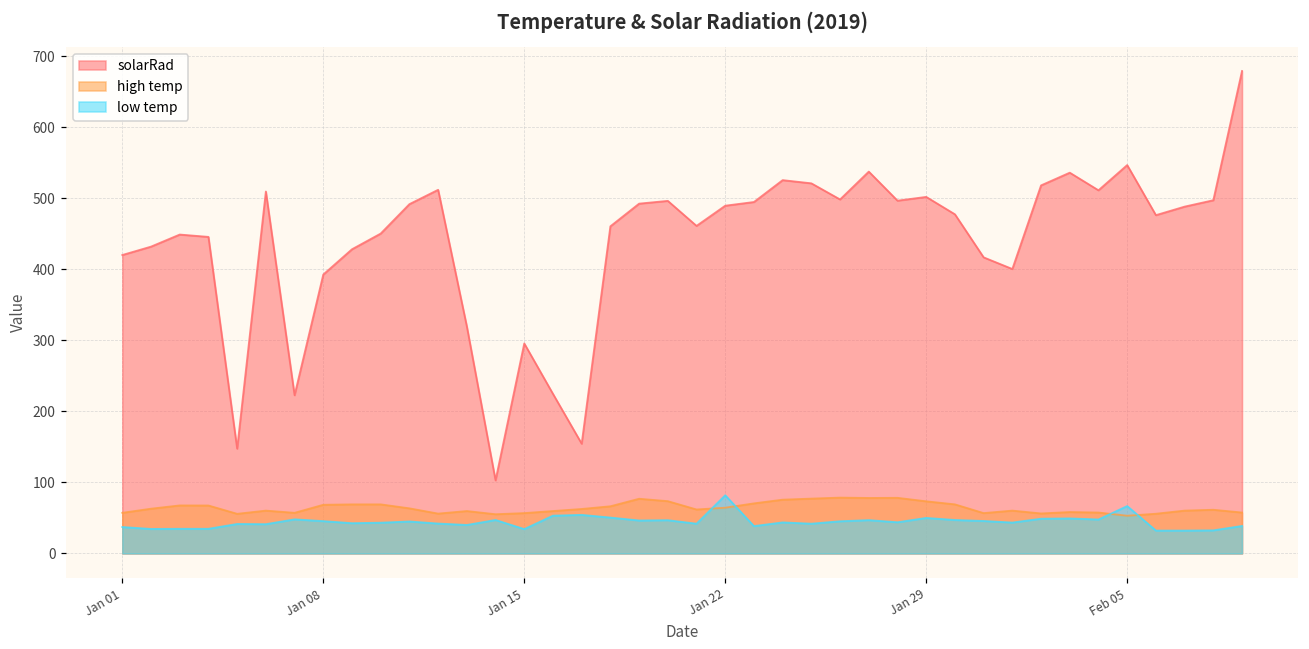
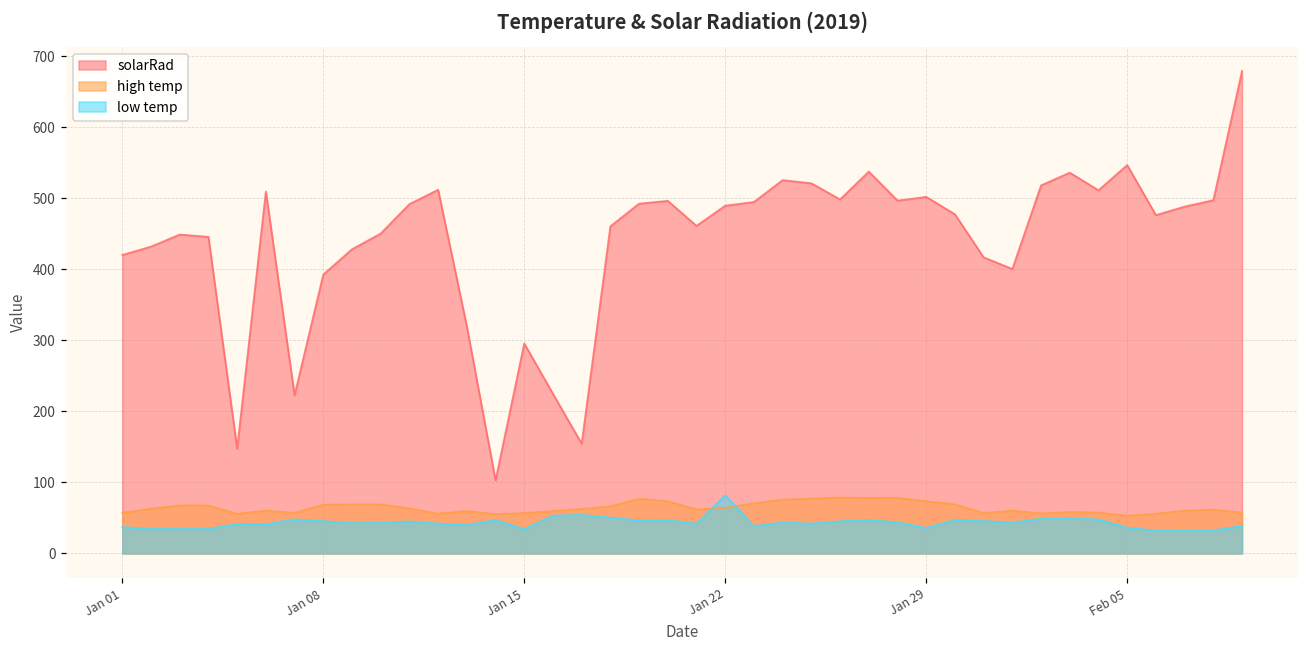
  {
    "low temp": {
      "Jan 01": 40,
      "Jan 08": 50,
      "Jan 15": 30,
      "Jan 22": 80,
-     "Jan 29": 50,
-     "Feb 05": 70
+     "Jan 29": 40,
+     "Feb 05": 40
    }
  }
